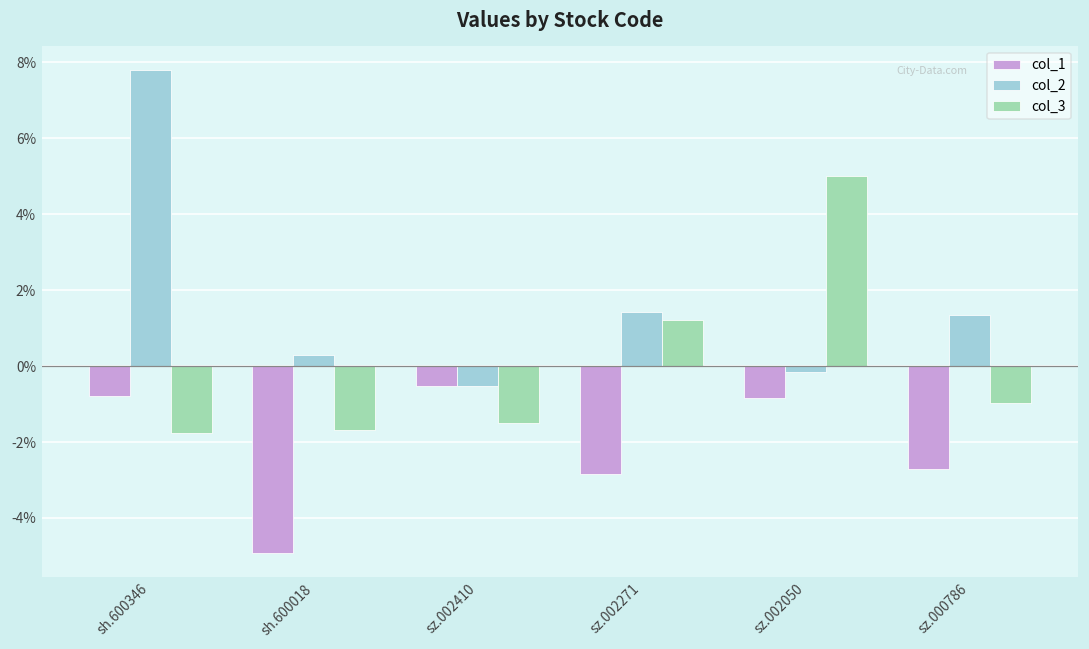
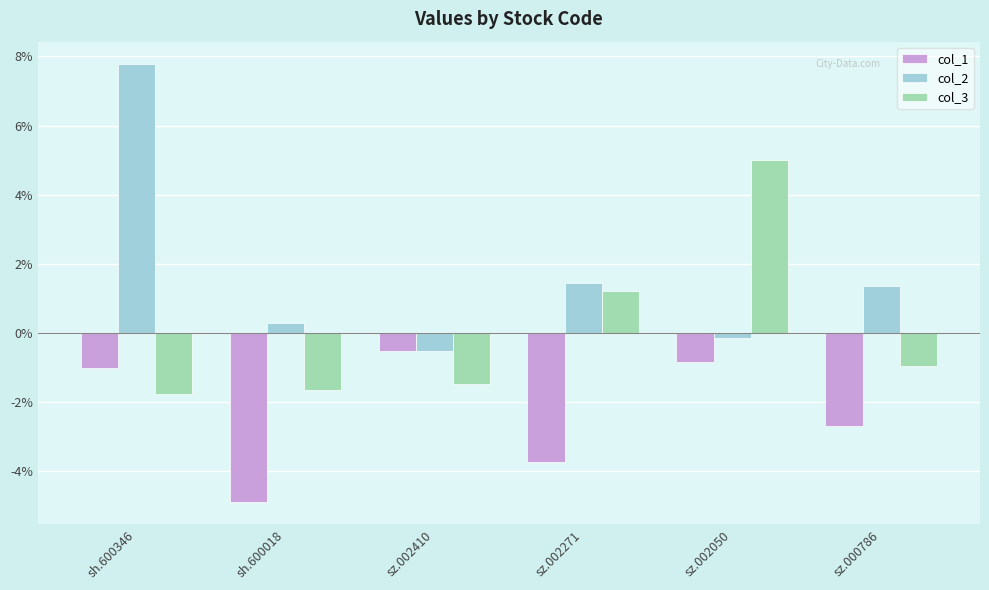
  {
    "col_1": {
-     "sh.600346": "-0.8%",
+     "sh.600346": "-1.0%",
      "sh.600018": "-4.9%",
      "sz.002410": "-0.5%",
-     "sz.002271": "-2.8%",
+     "sz.002271": "-3.7%",
      "sz.002050": "-0.9%",
      "sz.000786": "-2.7%"
    }
  }
